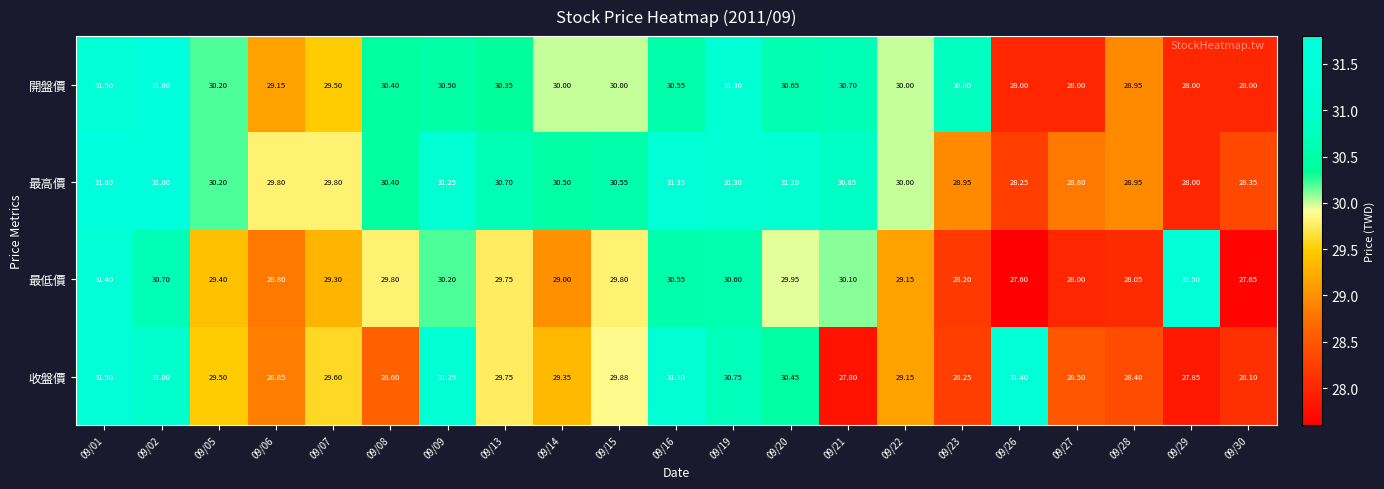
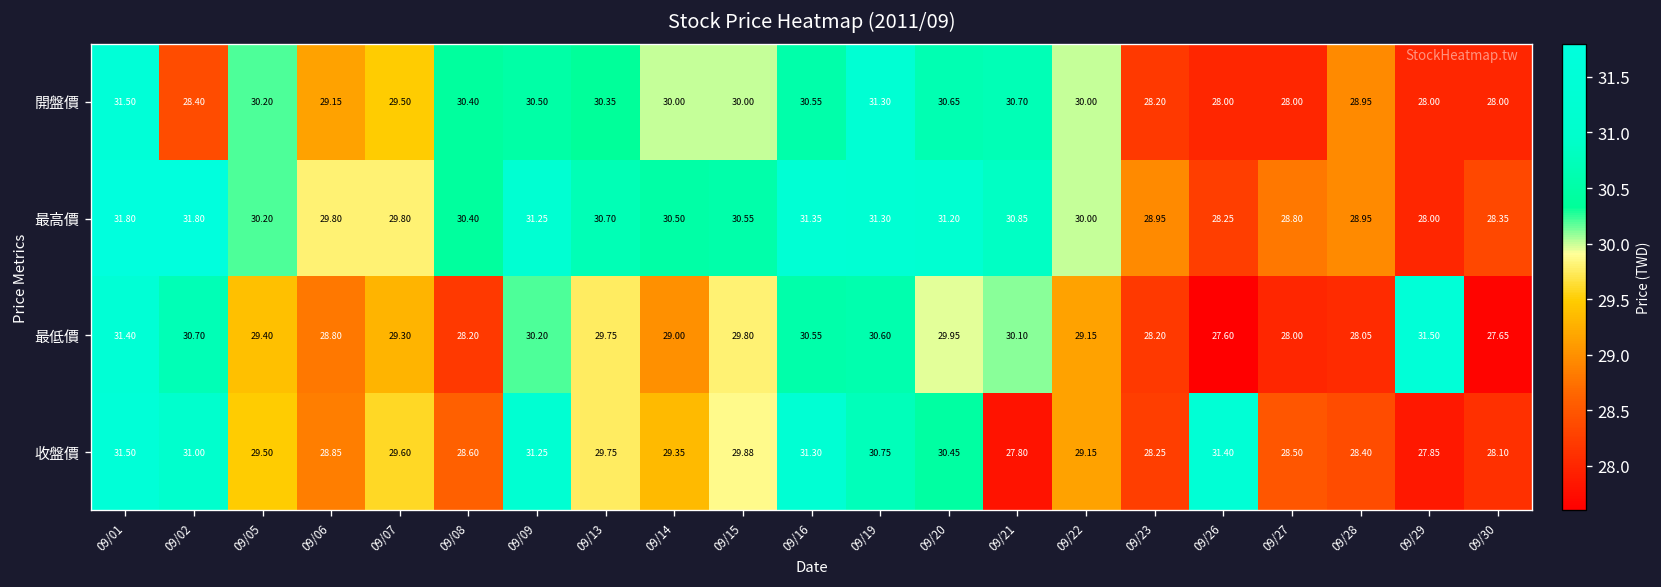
  {
    "開盤價": {
      "09/01": 31.50,
-     "09/02": 31.80,
+     "09/02": 28.40,
      "09/05": 30.20,
      "09/06": 29.15,
      "09/07": 29.50,
      "09/08": 30.40,
      "09/09": 30.50,
      "09/13": 30.35,
      "09/14": 30.00,
      "09/15": 30.00,
      "09/16": 30.55,
      "09/19": 31.30,
      "09/20": 30.65,
      "09/21": 30.70,
      "09/22": 30.00,
-     "09/23": 30.80,
+     "09/23": 28.20,
      "09/26": 28.00,
      "09/27": 28.00,
      "09/28": 28.95,
      "09/30": 28.00
    },
    "最高價": {
      "09/01": 31.80,
      "09/02": 31.80,
      "09/05": 30.20,
      "09/06": 29.80,
      "09/07": 29.80,
      "09/08": 30.40,
      "09/09": 31.25,
      "09/13": 30.70,
      "09/14": 30.50,
      "09/15": 30.55,
      "09/16": 31.35,
      "09/19": 31.30,
      "09/20": 31.20,
      "09/21": 30.85,
      "09/22": 30.00,
      "09/23": 28.95,
      "09/26": 28.25,
      "09/27": 28.80,
      "09/28": 28.95,
      "09/29": 28.00,
      "09/30": 28.35
    },
    "最低價": {
      "09/01": 31.40,
      "09/02": 30.70,
      "09/05": 29.40,
      "09/06": 28.80,
      "09/07": 29.30,
-     "09/08": 29.80,
+     "09/08": 28.20,
      "09/09": 30.20,
      "09/13": 29.75,
      "09/14": 29.00,
      "09/15": 29.80,
      "09/16": 30.55,
      "09/19": 30.60,
      "09/20": 29.95,
      "09/21": 30.10,
      "09/22": 29.15,
      "09/23": 28.20,
      "09/26": 27.60,
      "09/27": 28.00,
      "09/28": 28.05,
      "09/29": 31.50,
      "09/30": 27.65
    },
    "收盤價": {
      "09/01": 31.50,
      "09/02": 31.00,
      "09/05": 29.50,
      "09/06": 28.85,
      "09/07": 29.60,
      "09/08": 28.60,
      "09/09": 31.25,
      "09/13": 29.75,
      "09/14": 29.35,
      "09/15": 29.88,
      "09/16": 31.30,
      "09/19": 30.75,
      "09/20": 30.45,
      "09/21": 27.80,
      "09/22": 29.15,
      "09/23": 28.25,
      "09/26": 31.40,
      "09/27": 28.50,
      "09/28": 28.40,
      "09/29": 27.85,
      "09/30": 28.10
    }
  }
